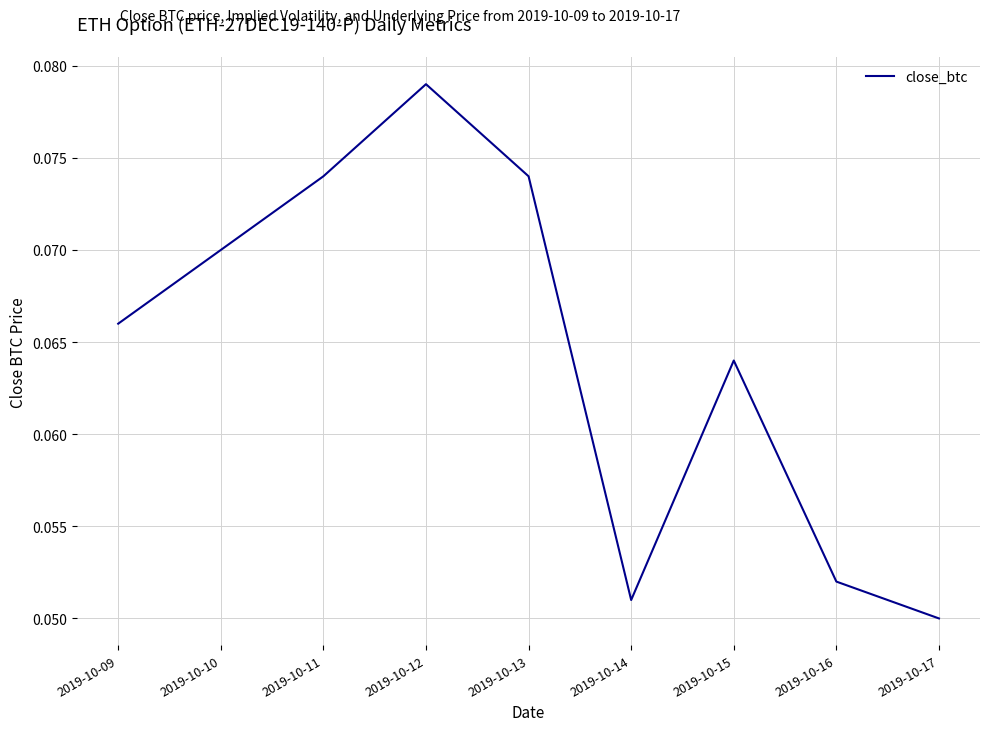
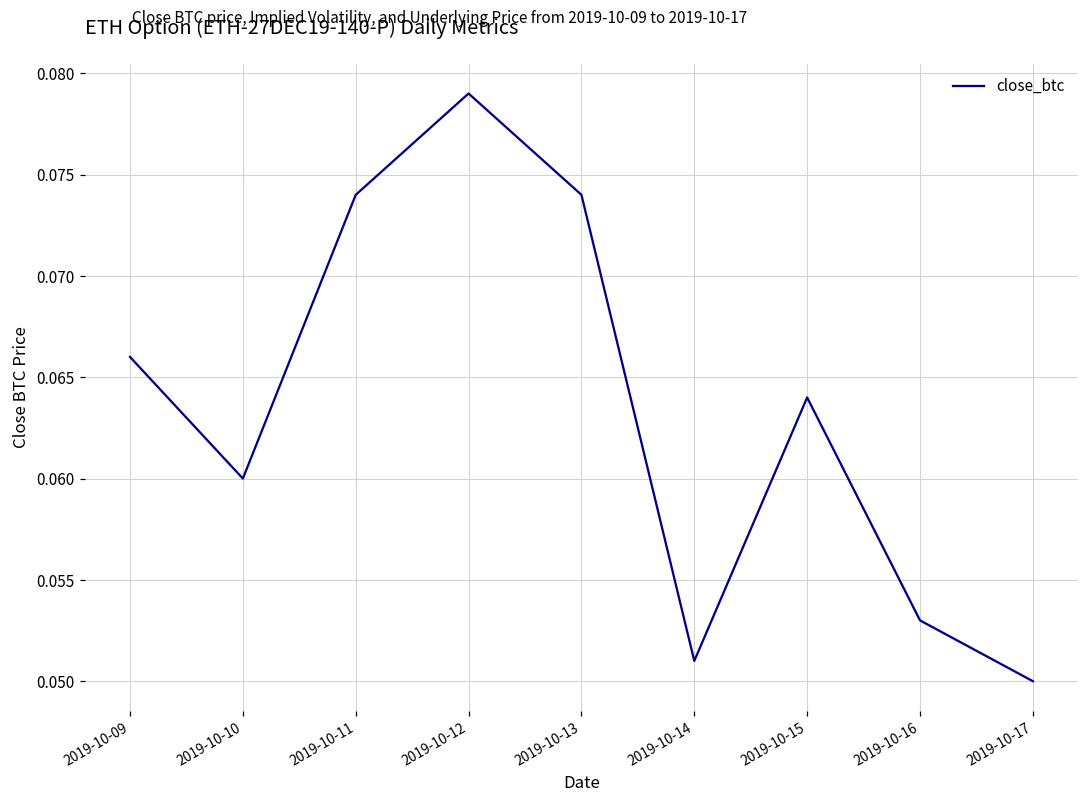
  {
    "2019-10-09": 0.066,
-   "2019-10-10": 0.07,
+   "2019-10-10": 0.06,
    "2019-10-11": 0.074,
    "2019-10-12": 0.079,
    "2019-10-13": 0.074,
    "2019-10-14": 0.051,
    "2019-10-15": 0.064,
-   "2019-10-16": 0.052,
+   "2019-10-16": 0.053,
    "2019-10-17": 0.050
  }
